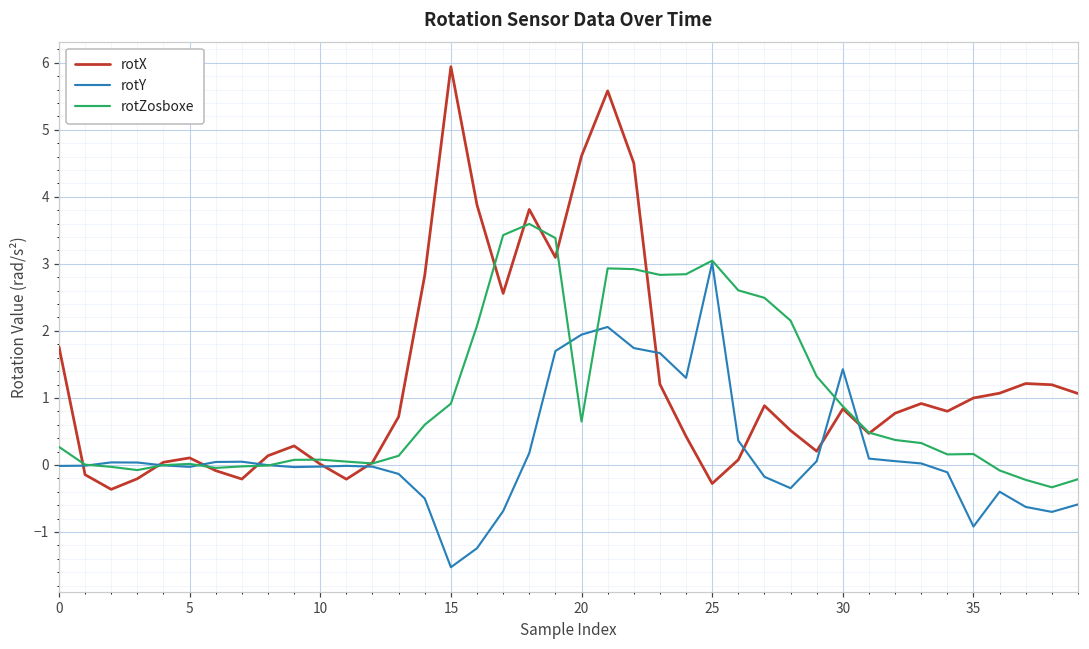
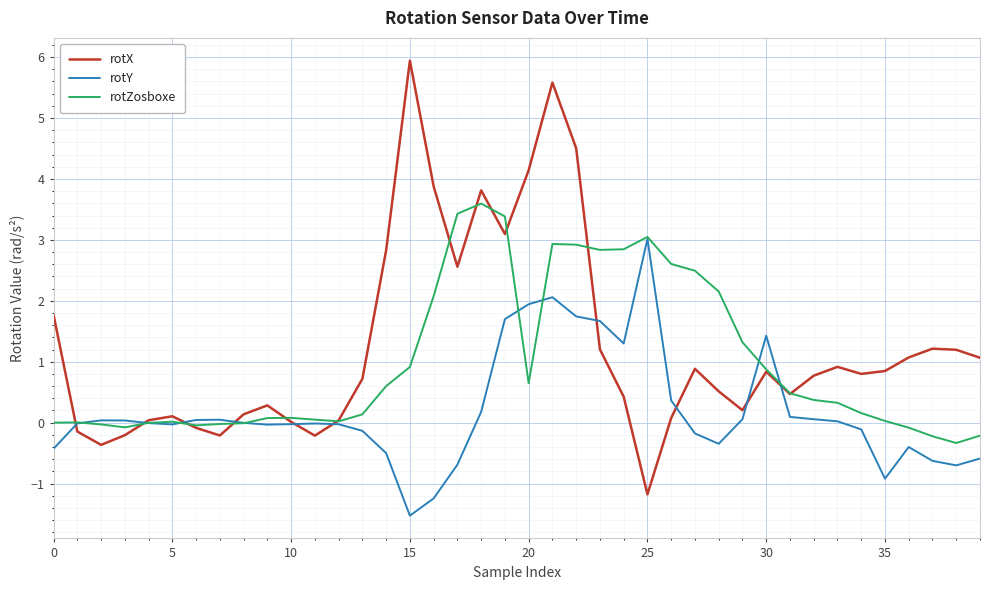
  {
    "rotX": {
      "0": 1.8,
      "5": 0.1,
      "15": 5.9,
-     "20": 4.6,
-     "25": -0.3,
-     "35": 1.0
+     "20": 4.1,
+     "25": -1.2,
+     "35": 0.8
    },
    "rotY": {
-     "0": 0.0,
+     "0": -0.4,
      "5": 0.0,
      "15": -1.5,
      "20": 1.9,
      "30": 1.4,
      "35": -0.9
    },
    "rotZosboxe": {
-     "0": 0.3,
+     "0": 0.0,
      "5": 0.0,
      "10": 0.1,
      "15": 0.9,
      "20": 0.6,
-     "35": 0.2
+     "35": 0.0
    }
  }
